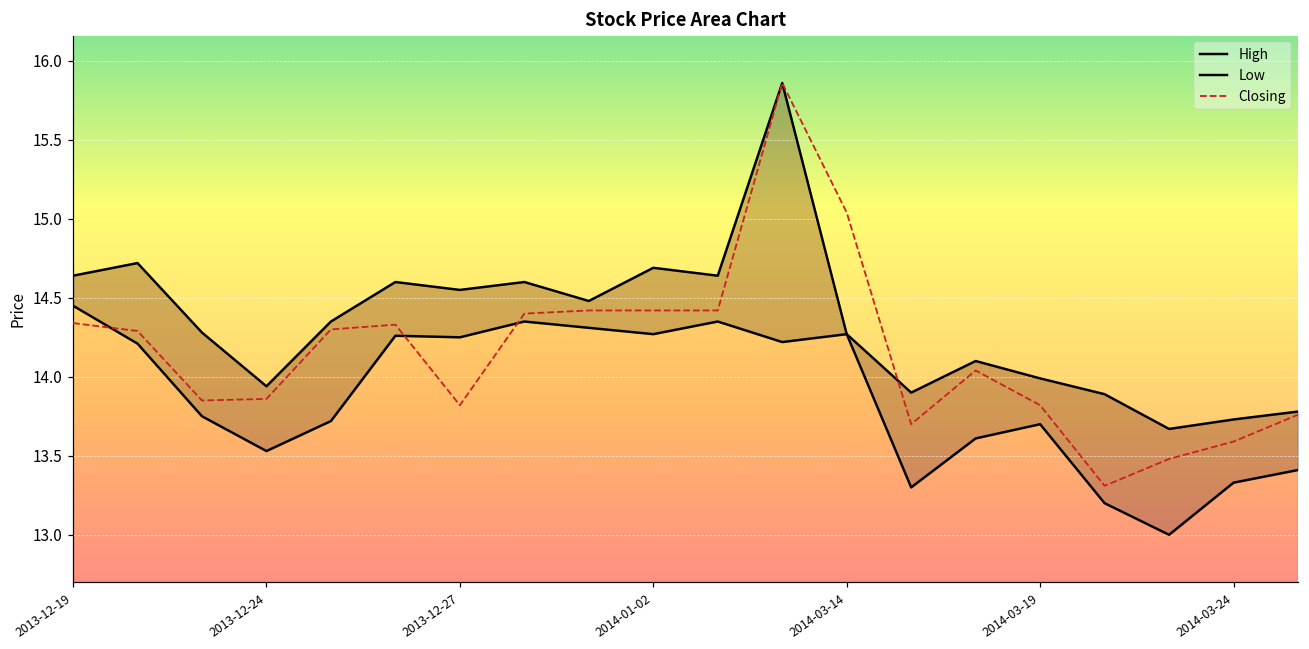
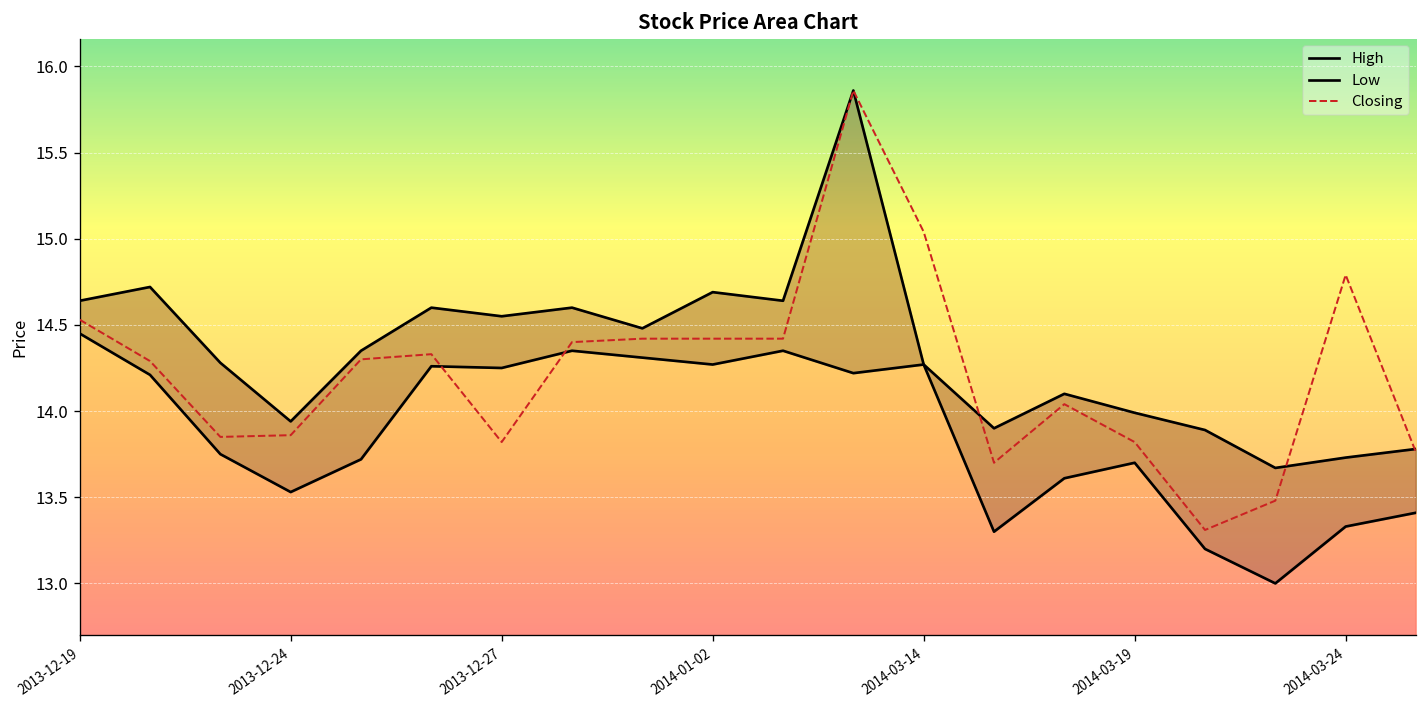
  {
    "Closing": {
-     "2013-12-19": 14.34,
+     "2013-12-19": 14.53,
      "2013-12-24": 13.86,
      "2013-12-27": 13.82,
      "2014-01-02": 14.42,
      "2014-03-14": 15.04,
      "2014-03-19": 13.82,
-     "2014-03-24": 13.59
+     "2014-03-24": 14.79
    }
  }
